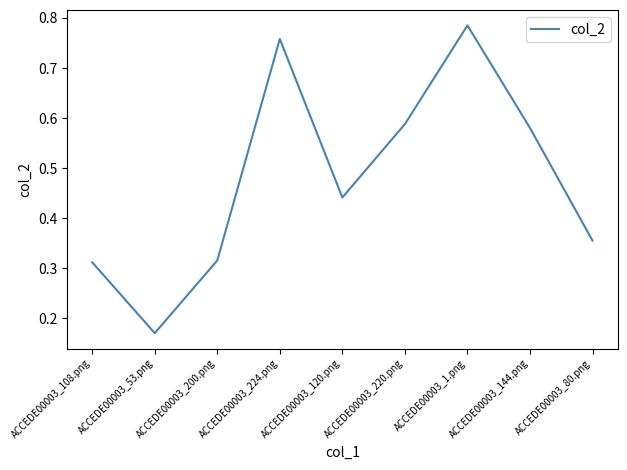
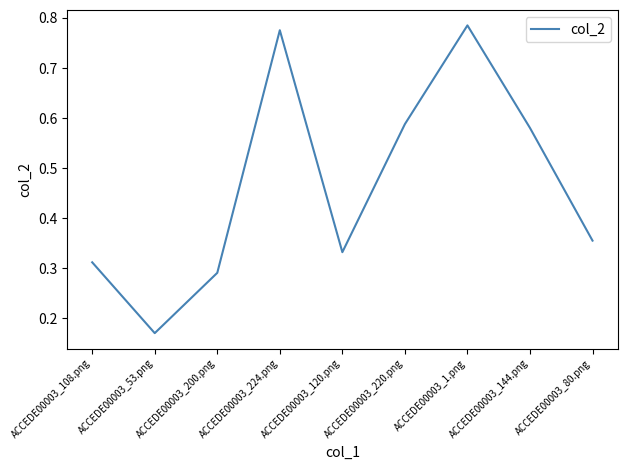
  {
    "ACCEDE00003_108.png": 0.31,
    "ACCEDE00003_53.png": 0.17,
-   "ACCEDE00003_200.png": 0.32,
-   "ACCEDE00003_224.png": 0.76,
-   "ACCEDE00003_120.png": 0.44,
+   "ACCEDE00003_200.png": 0.29,
+   "ACCEDE00003_224.png": 0.78,
+   "ACCEDE00003_120.png": 0.33,
    "ACCEDE00003_220.png": 0.59,
    "ACCEDE00003_1.png": 0.79,
    "ACCEDE00003_144.png": 0.58,
    "ACCEDE00003_80.png": 0.35
  }
